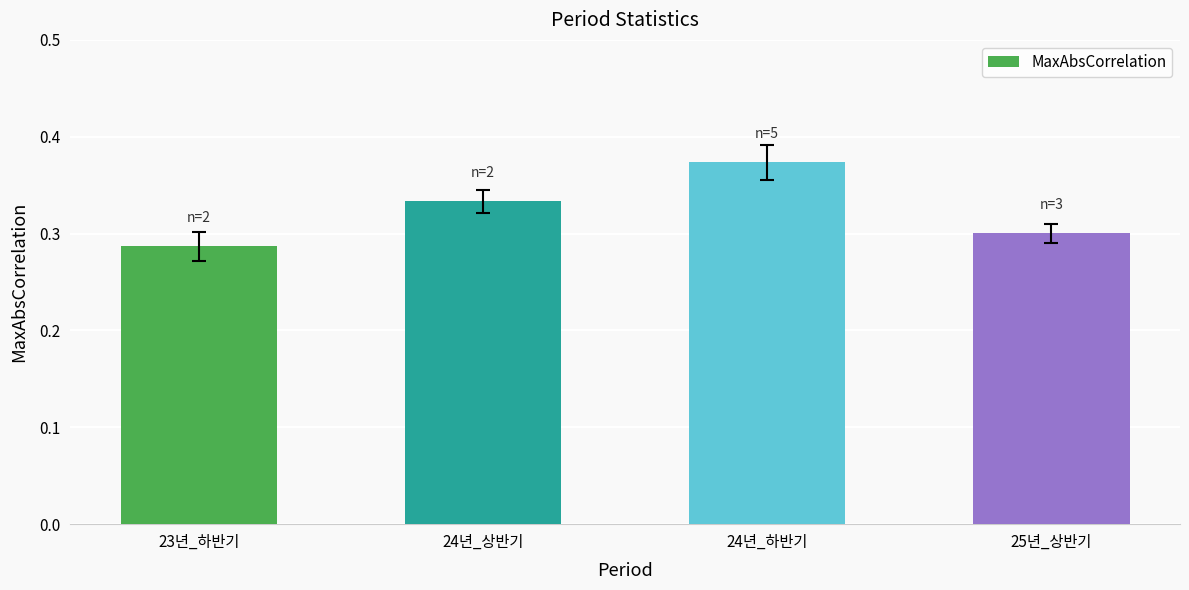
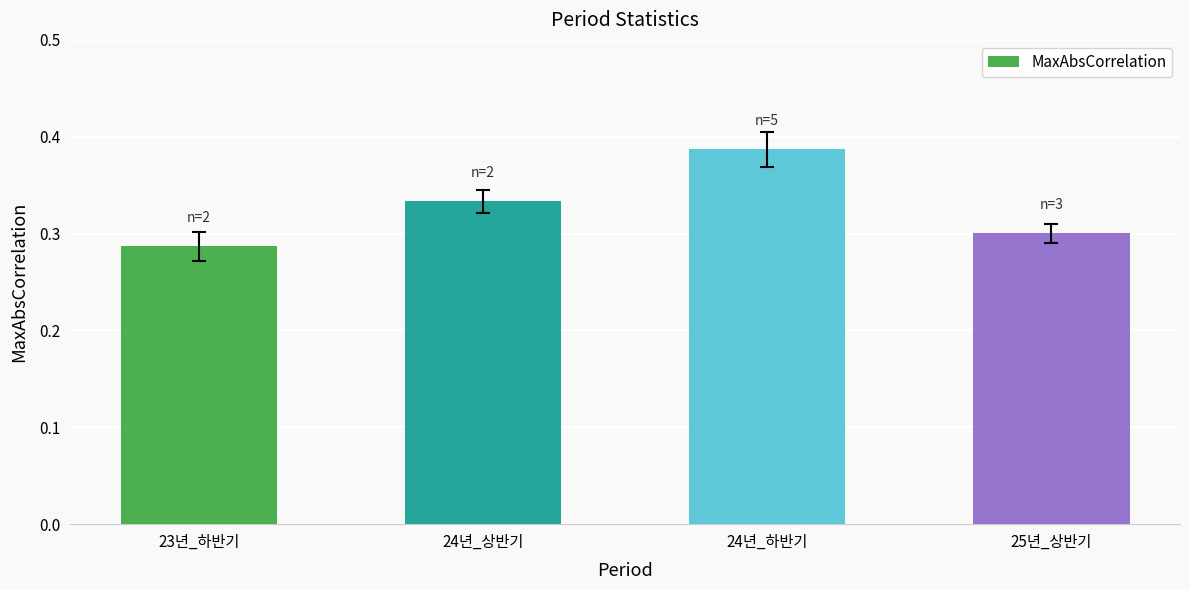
  {
    "MaxAbsCorrelation": {
      "23년_하반기": 0.29,
      "24년_상반기": 0.33,
-     "24년_하반기": 0.37,
+     "24년_하반기": 0.39,
      "25년_상반기": 0.30
    }
  }
